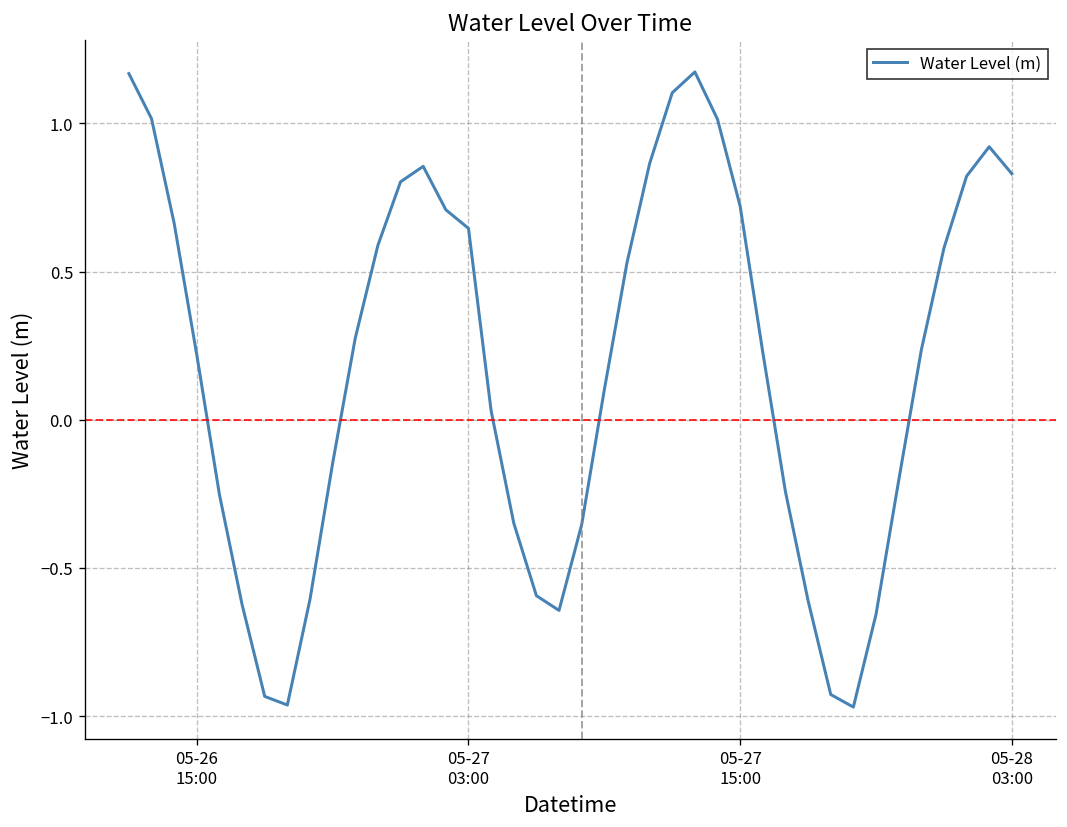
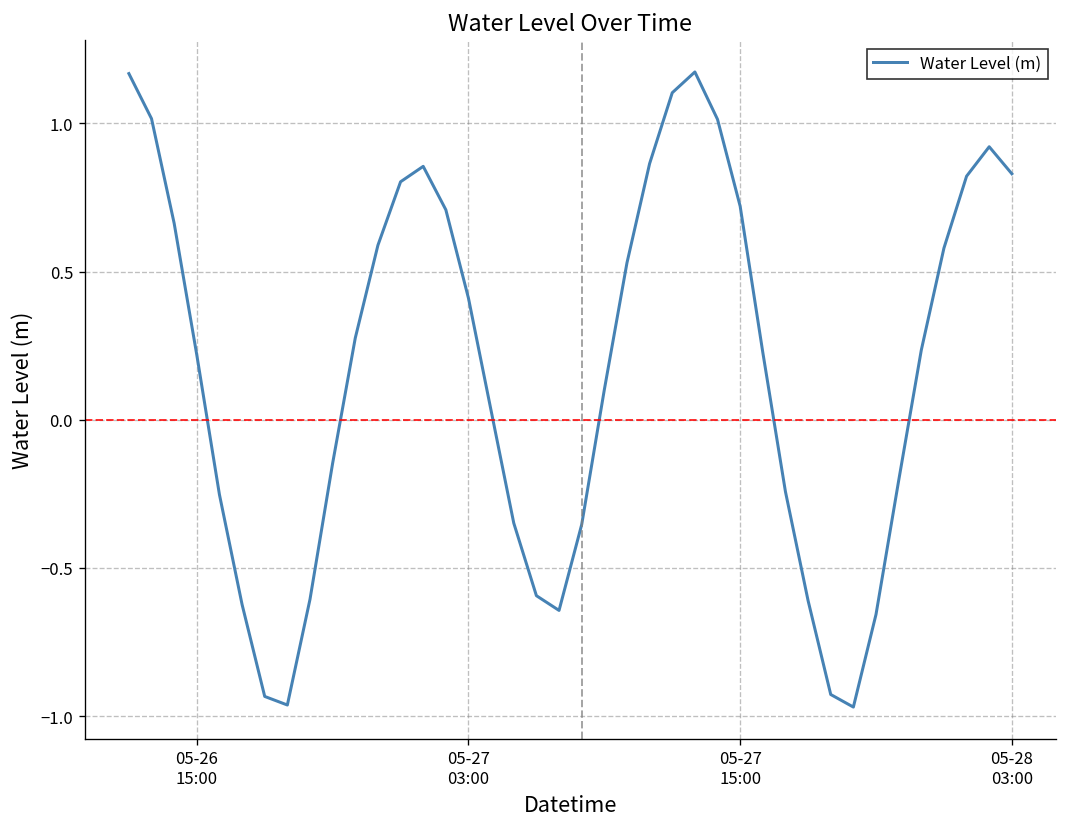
  {
    "05-26 15:00": 0.22,
-   "05-27 03:00": 0.65,
+   "05-27 03:00": 0.41,
    "05-27 15:00": 0.72,
    "05-28 03:00": 0.83
  }
